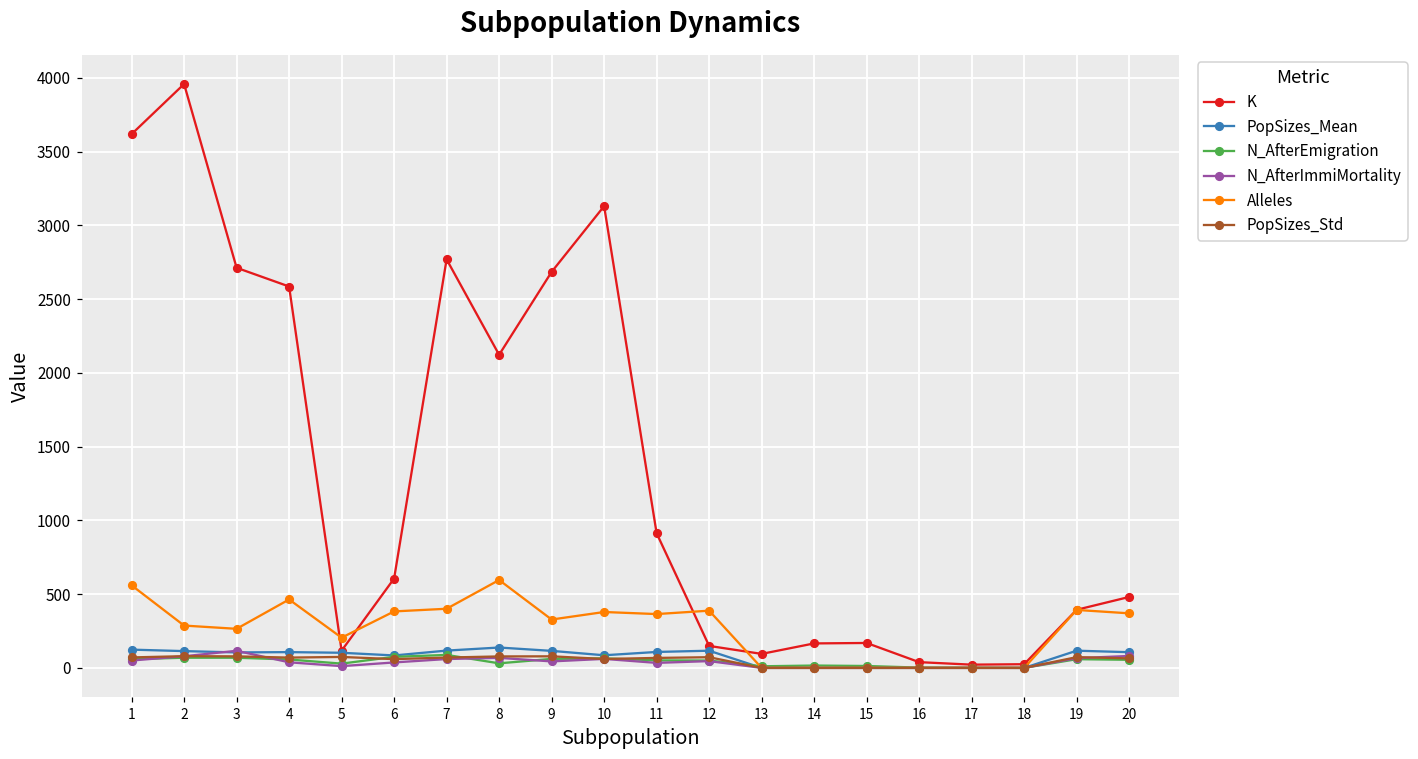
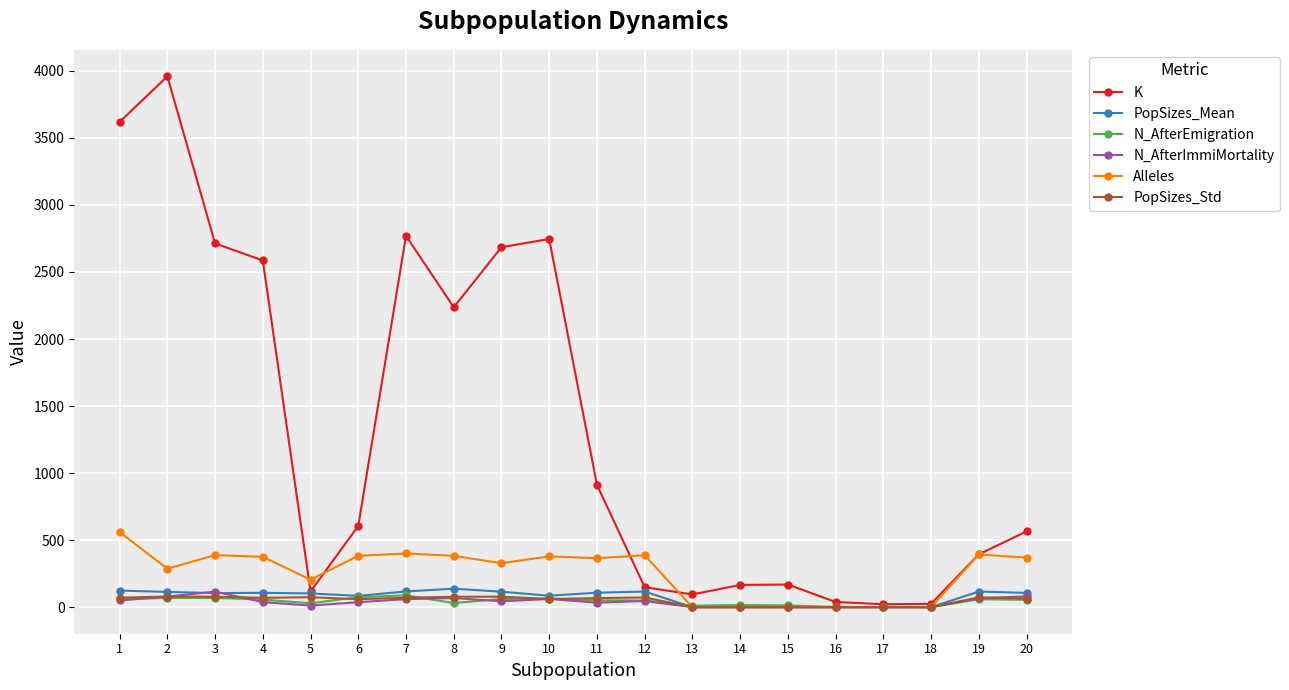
  {
    "K": {
      "1": 3620,
      "2": 3960,
      "3": 2710,
      "4": 2590,
      "6": 610,
      "7": 2770,
-     "8": 2120,
+     "8": 2240,
      "9": 2690,
-     "10": 3130,
+     "10": 2750,
      "11": 910,
      "12": 150,
      "13": 100,
      "14": 170,
      "15": 170,
      "16": 40,
      "17": 20,
      "18": 30,
-     "20": 480
+     "20": 570
    },
    "PopSizes_Mean": {
      "1": 120,
      "2": 110,
      "4": 110,
      "7": 120,
      "8": 140,
      "9": 120,
      "10": 90,
      "11": 110,
      "12": 120,
      "19": 120,
      "20": 110
    },
    "N_AfterEmigration": {
      "8": 30
    },
    "N_AfterImmiMortality": {
      "4": 40,
      "6": 40
    },
    "Alleles": {
      "1": 560,
      "2": 290,
-     "3": 270,
-     "4": 460,
+     "3": 390,
+     "4": 380,
      "5": 210,
      "6": 380,
      "7": 400,
-     "8": 600,
+     "8": 380,
      "9": 330,
      "10": 380,
      "11": 370,
      "12": 390,
      "20": 370
    },
    "PopSizes_Std": {
      "5": 70,
      "12": 70
    }
  }
